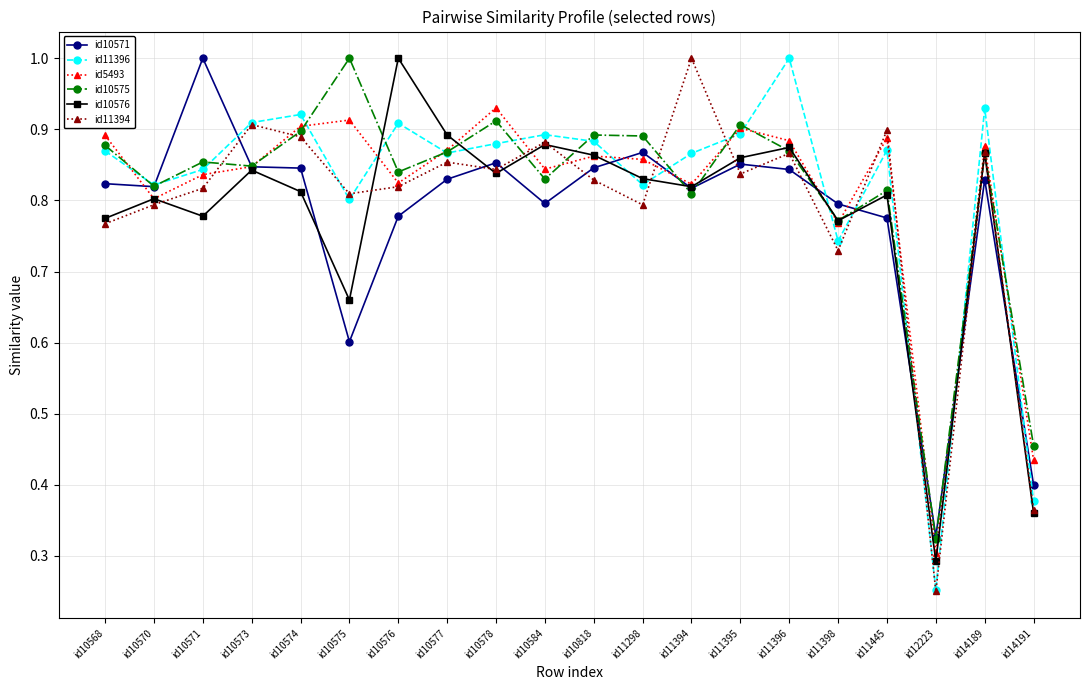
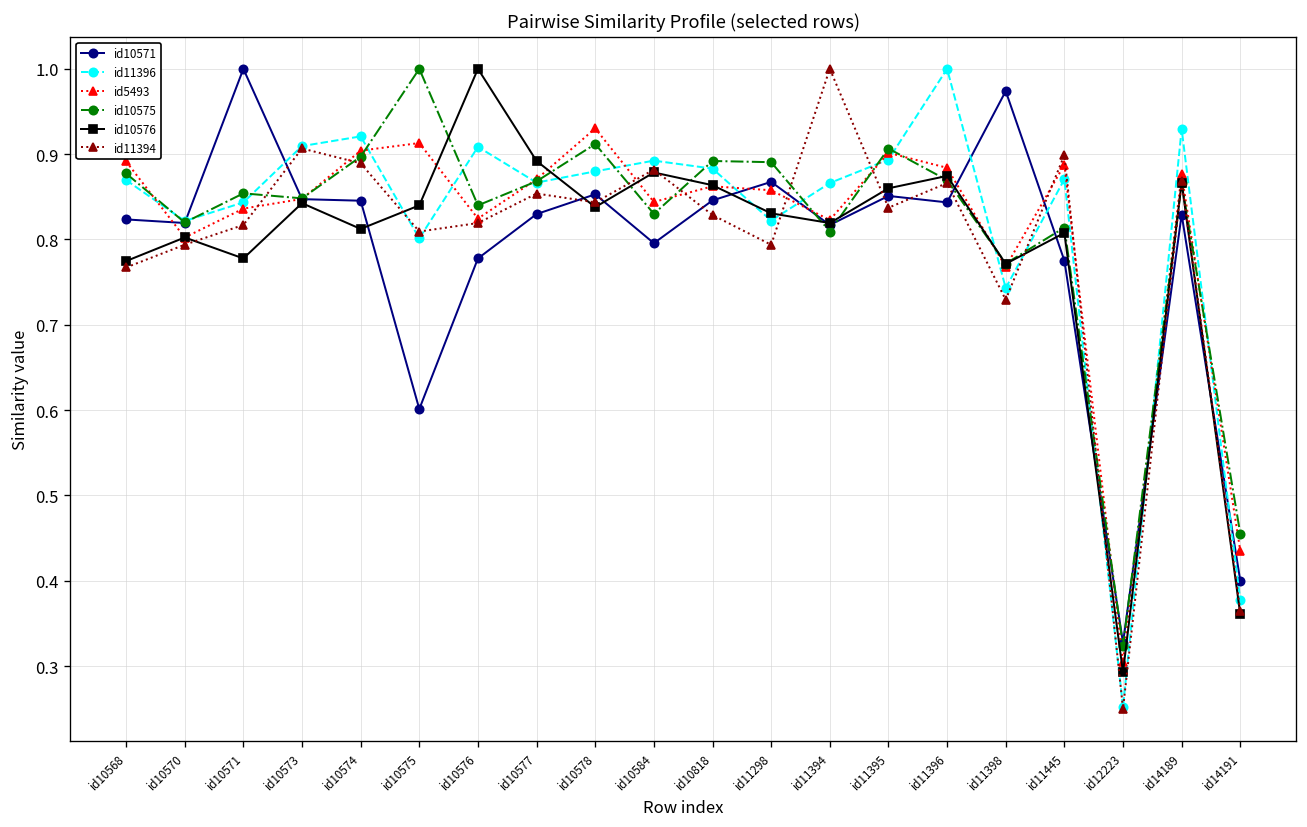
  {
    "id10571": {
      "id10568": 0.82,
      "id10571": 1.00,
      "id10574": 0.85,
      "id10575": 0.60,
      "id10576": 0.78,
      "id10577": 0.83,
      "id10578": 0.85,
      "id10584": 0.80,
      "id10818": 0.85,
      "id11298": 0.87,
      "id11395": 0.85,
      "id11396": 0.84,
-     "id11398": 0.80,
+     "id11398": 0.97,
      "id11445": 0.78,
      "id12223": 0.33,
      "id14189": 0.83,
      "id14191": 0.40
    },
    "id11396": {
      "id10568": 0.87,
      "id10571": 0.84,
      "id10574": 0.92,
      "id10575": 0.80,
      "id10576": 0.91,
      "id10578": 0.88,
      "id10584": 0.89,
      "id10818": 0.88,
      "id11298": 0.82,
      "id11394": 0.87,
      "id11395": 0.89,
      "id11396": 1.00,
      "id11398": 0.74,
      "id11445": 0.87,
      "id14189": 0.93,
      "id14191": 0.38
    },
    "id5493": {
      "id10568": 0.89,
      "id10571": 0.84,
      "id10574": 0.90,
      "id10575": 0.91,
      "id10576": 0.82,
      "id10578": 0.93,
      "id10584": 0.84,
      "id11298": 0.86,
      "id11395": 0.90,
      "id11396": 0.88,
      "id11445": 0.89,
      "id12223": 0.30,
      "id14189": 0.88,
      "id14191": 0.44
    },
    "id10575": {
      "id10568": 0.88,
      "id10571": 0.85,
      "id10574": 0.90,
      "id10575": 1.00,
      "id10576": 0.84,
      "id10578": 0.91,
      "id10584": 0.83,
      "id10818": 0.89,
      "id11298": 0.89,
      "id11394": 0.81,
      "id11395": 0.91,
      "id11445": 0.81,
      "id12223": 0.32,
      "id14191": 0.46
    },
    "id10576": {
      "id10568": 0.77,
      "id10571": 0.78,
      "id10573": 0.84,
      "id10574": 0.81,
-     "id10575": 0.66,
+     "id10575": 0.84,
      "id10576": 1.00,
      "id10577": 0.89,
      "id10578": 0.84,
      "id11298": 0.83,
      "id11395": 0.86,
      "id11396": 0.87,
      "id11445": 0.81,
      "id12223": 0.29,
      "id14191": 0.36
    },
    "id11394": {
      "id10568": 0.77,
      "id10570": 0.79,
      "id10571": 0.82,
      "id10574": 0.89,
      "id10575": 0.81,
      "id10576": 0.82,
      "id10577": 0.85,
      "id10578": 0.84,
      "id10818": 0.83,
      "id11298": 0.79,
      "id11394": 1.00,
      "id11395": 0.84,
      "id11398": 0.73,
      "id11445": 0.90,
      "id14191": 0.36
    }
  }
